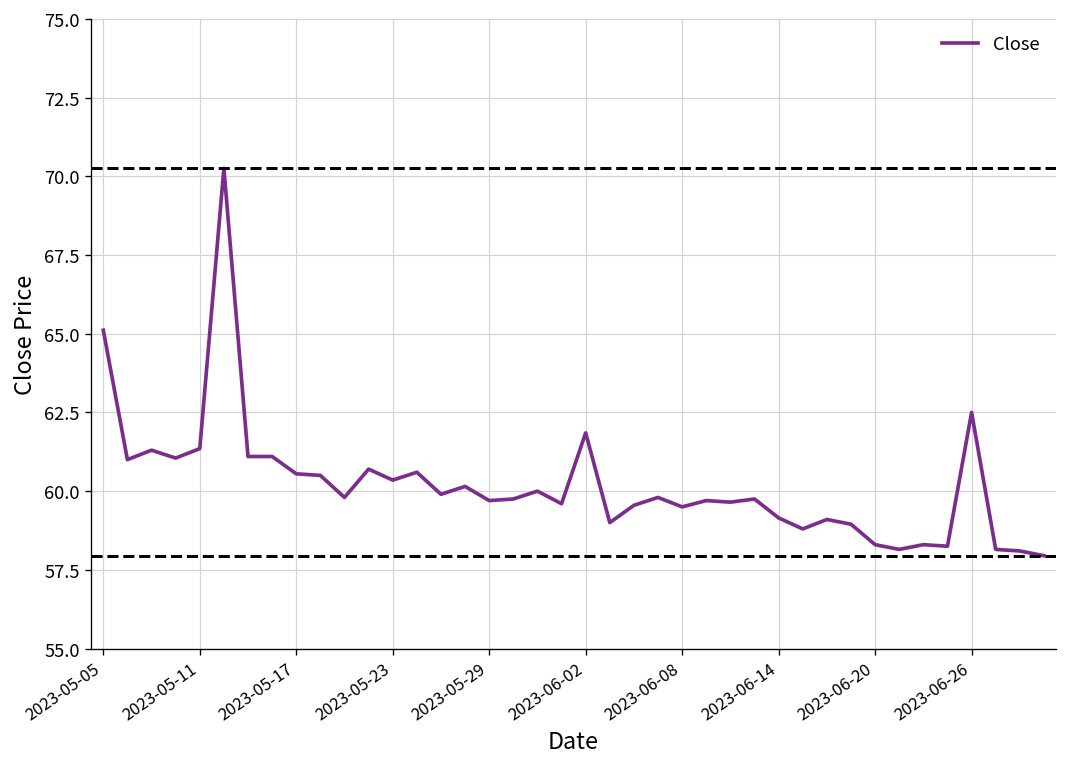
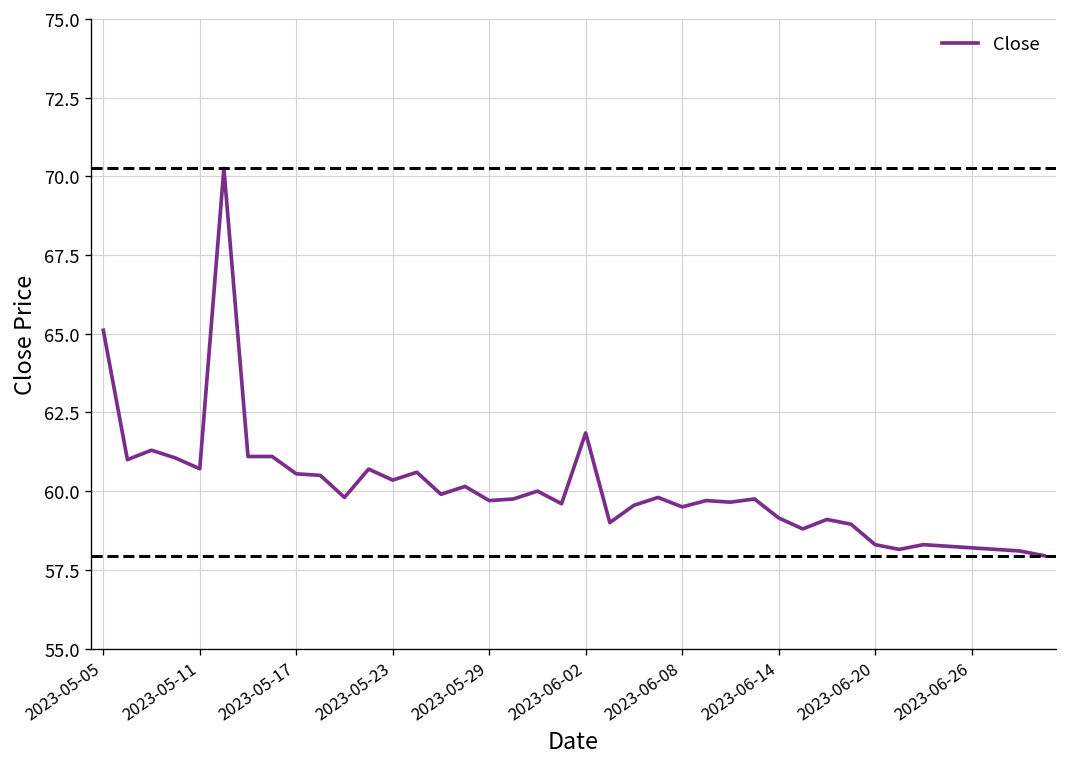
  {
    "2023-05-05": 65.1,
-   "2023-05-11": 61.4,
+   "2023-05-11": 60.7,
    "2023-05-17": 60.6,
    "2023-05-23": 60.4,
    "2023-05-29": 59.7,
    "2023-06-02": 61.9,
    "2023-06-08": 59.5,
    "2023-06-14": 59.2,
    "2023-06-20": 58.3,
-   "2023-06-26": 62.5
+   "2023-06-26": 58.2
  }
